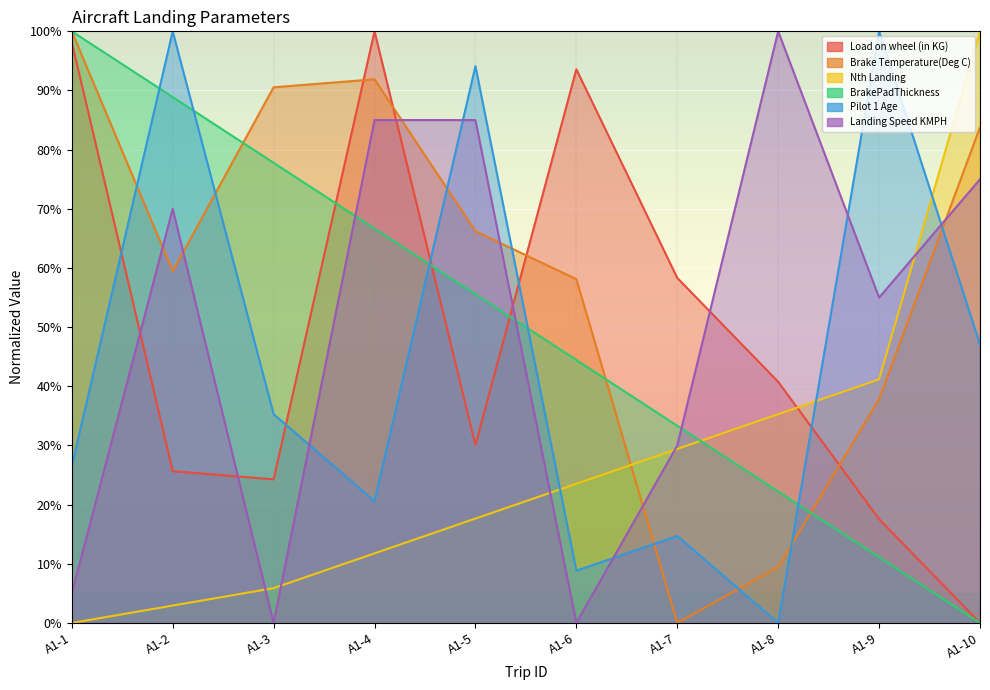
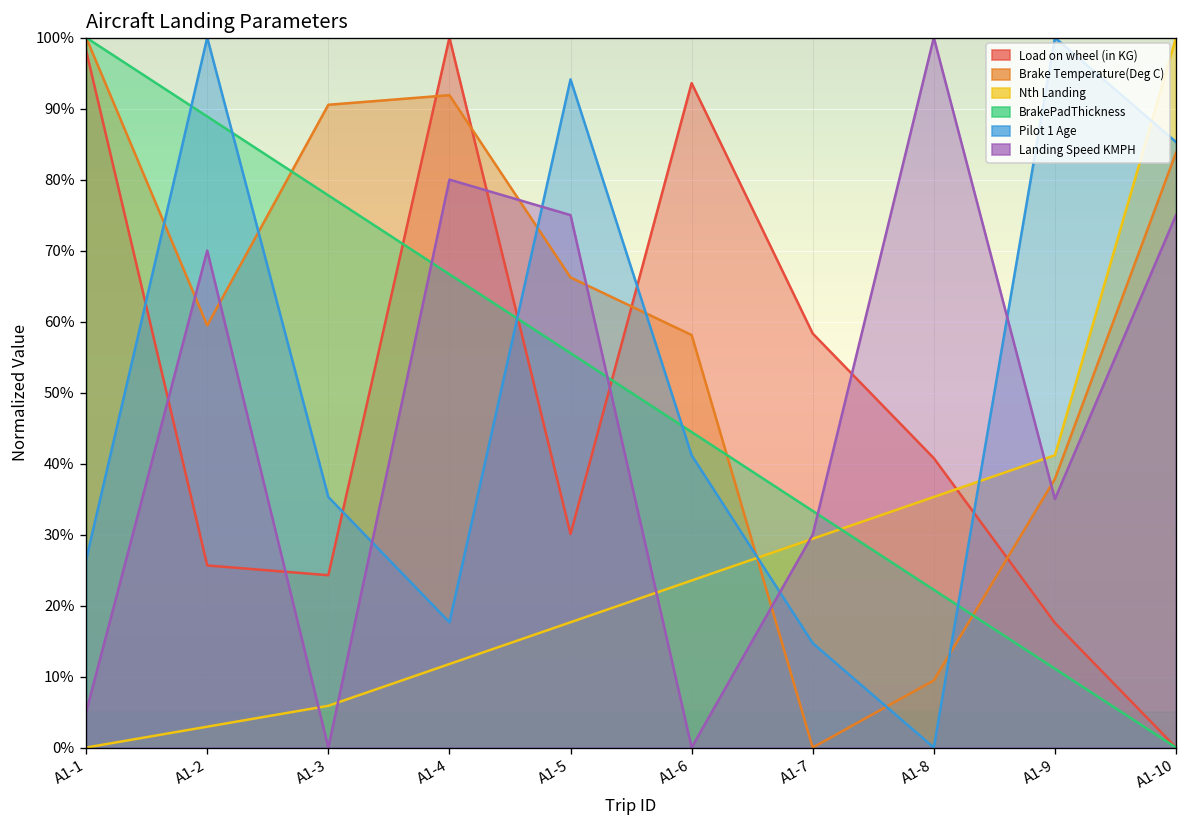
  {
    "BrakePadThickness": {
      "A1-2": "89%",
      "A1-3": "78%",
      "A1-4": "67%",
      "A1-5": "56%",
      "A1-6": "44%",
      "A1-7": "33%",
      "A1-8": "22%",
      "A1-9": "11%"
    },
    "Pilot 1 Age": {
      "A1-1": "26%",
      "A1-2": "100%",
      "A1-3": "35%",
-     "A1-4": "21%",
+     "A1-4": "18%",
      "A1-5": "94%",
-     "A1-6": "9%",
+     "A1-6": "41%",
      "A1-7": "15%",
      "A1-8": "0%",
      "A1-9": "100%",
-     "A1-10": "47%"
+     "A1-10": "85%"
    },
    "Landing Speed KMPH": {
      "A1-1": "5%",
      "A1-2": "70%",
      "A1-3": "0%",
-     "A1-4": "85%",
-     "A1-5": "85%",
+     "A1-4": "80%",
+     "A1-5": "75%",
      "A1-6": "0%",
      "A1-7": "30%",
      "A1-8": "100%",
-     "A1-9": "55%",
+     "A1-9": "35%",
      "A1-10": "75%"
    }
  }
